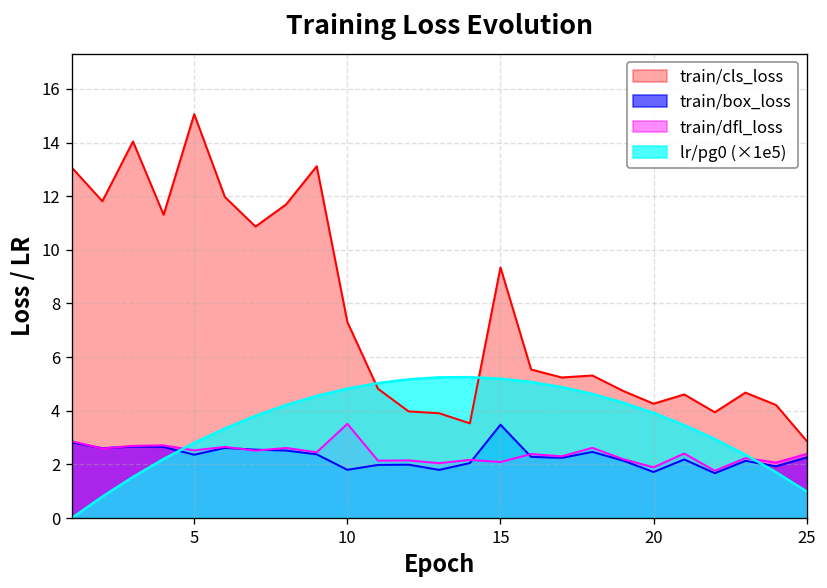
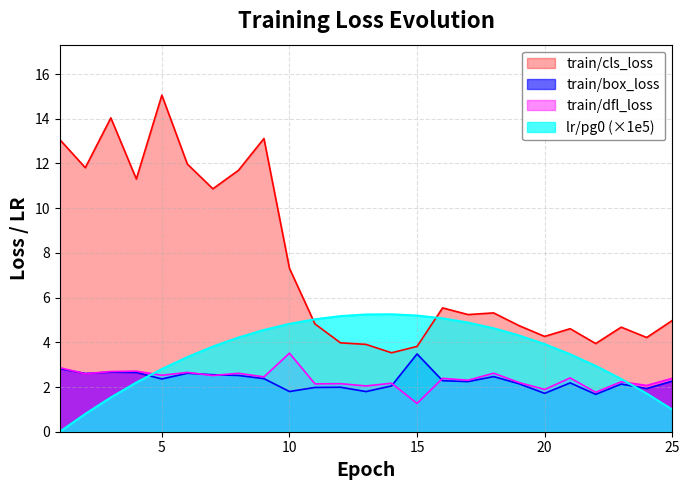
  {
    "train/cls_loss": {
      "5": 15.1,
      "10": 7.3,
-     "15": 9.3,
+     "15": 3.8,
      "20": 4.3,
-     "25": 2.9
+     "25": 5.0
    },
    "train/box_loss": {
      "5": 2.4,
      "10": 1.8,
      "15": 3.5,
      "20": 1.7,
      "25": 2.3
    },
    "train/dfl_loss": {
      "5": 2.5,
      "10": 3.5,
-     "15": 2.1,
+     "15": 1.3,
      "20": 1.9,
      "25": 2.4
    },
    "lr/pg0 (×1e5)": {
      "5": 2.8,
      "10": 4.8,
      "15": 5.2,
      "20": 3.9,
      "25": 1.0
    }
  }
